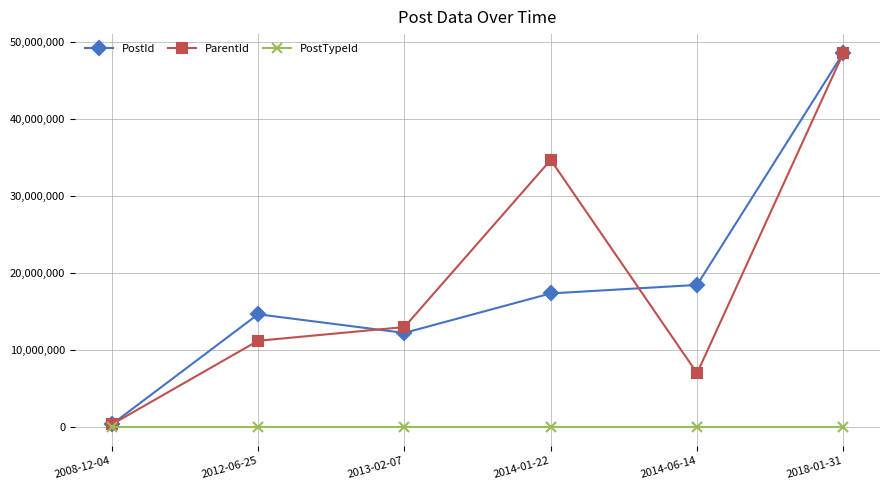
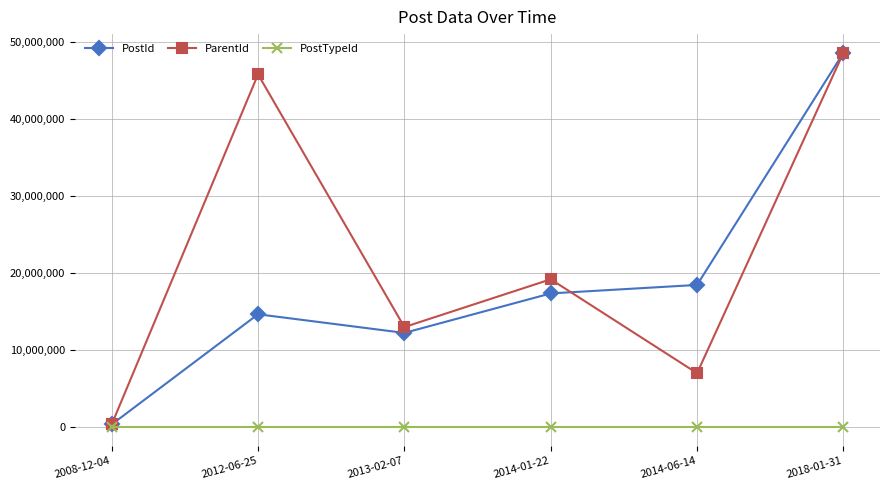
  {
    "PostId": {
      "2012-06-25": "15,000,000",
      "2013-02-07": "12,000,000",
      "2014-01-22": "17,000,000",
      "2014-06-14": "18,000,000"
    },
    "ParentId": {
-     "2012-06-25": "11,000,000",
+     "2012-06-25": "46,000,000",
      "2013-02-07": "13,000,000",
-     "2014-01-22": "35,000,000",
+     "2014-01-22": "19,000,000",
      "2014-06-14": "7,000,000"
    },
    "PostTypeId": {
      "2008-12-04": "0",
      "2012-06-25": "0",
      "2013-02-07": "0",
      "2014-01-22": "0",
      "2014-06-14": "0",
      "2018-01-31": "0"
    }
  }
